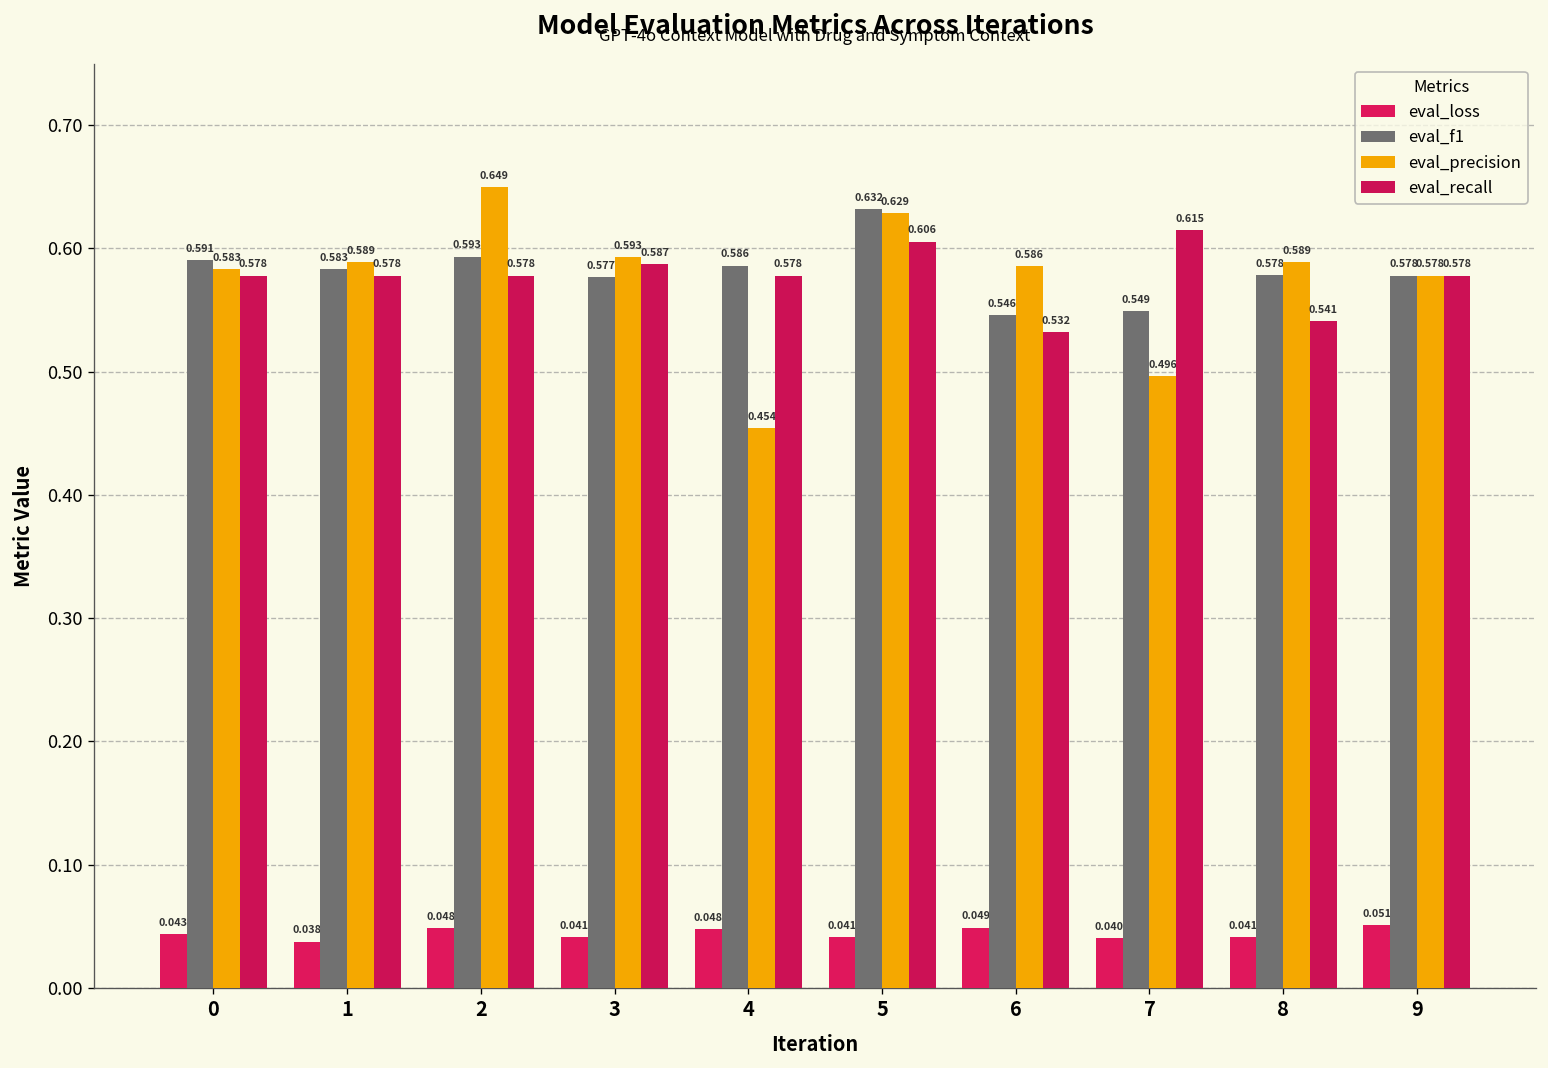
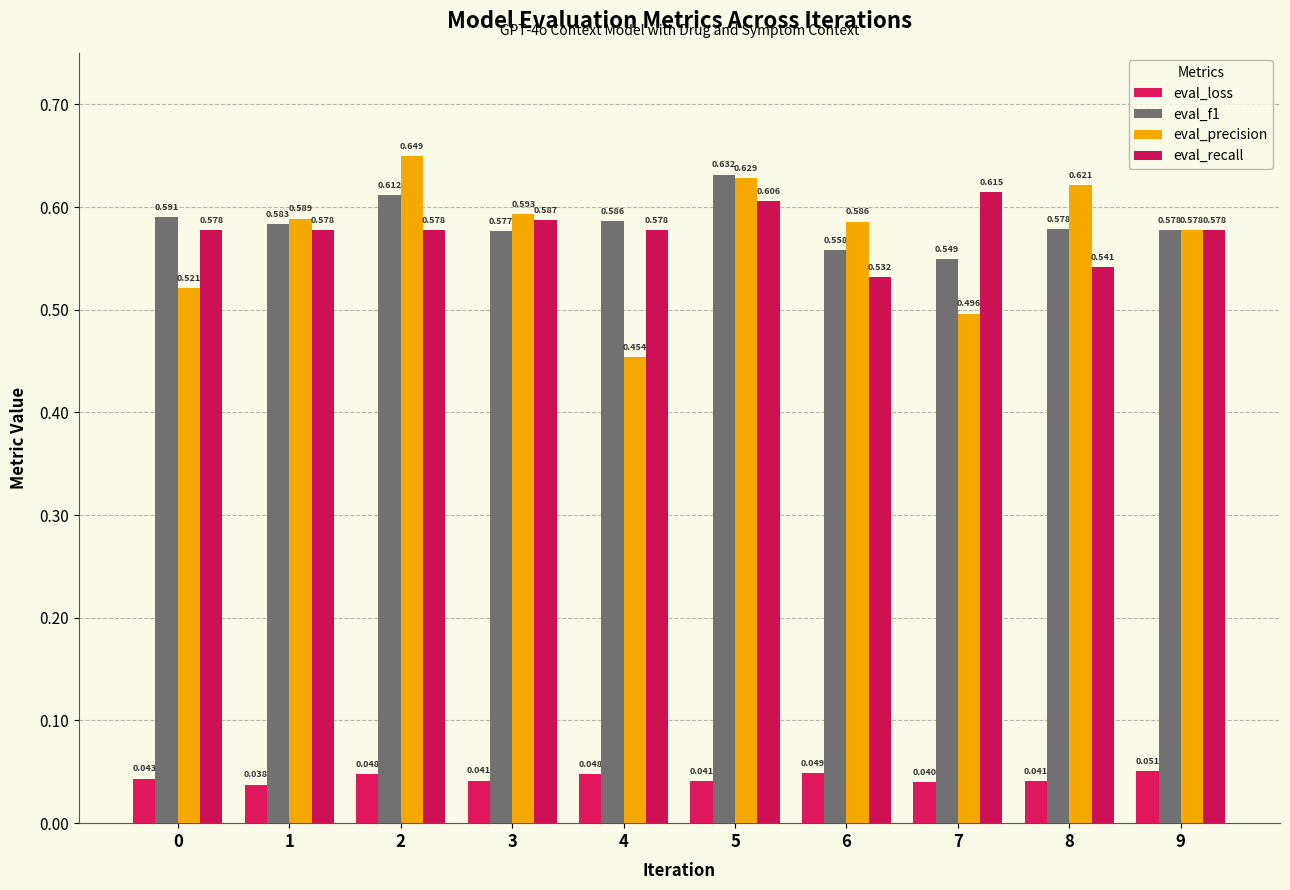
  {
    "eval_f1": {
      "0": 0.591,
      "1": 0.583,
-     "2": 0.593,
+     "2": 0.612,
      "3": 0.577,
      "4": 0.586,
      "5": 0.632,
-     "6": 0.546,
+     "6": 0.558,
      "7": 0.549,
      "8": 0.578,
      "9": 0.578
    },
    "eval_precision": {
-     "0": 0.583,
+     "0": 0.521,
      "1": 0.589,
      "2": 0.649,
      "3": 0.593,
      "4": 0.454,
      "5": 0.629,
      "6": 0.586,
      "7": 0.496,
-     "8": 0.589,
+     "8": 0.621,
      "9": 0.578
    }
  }
